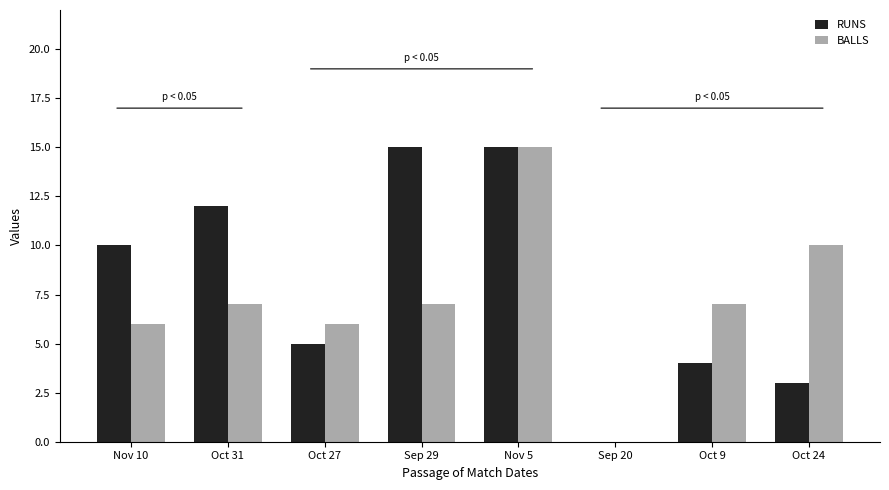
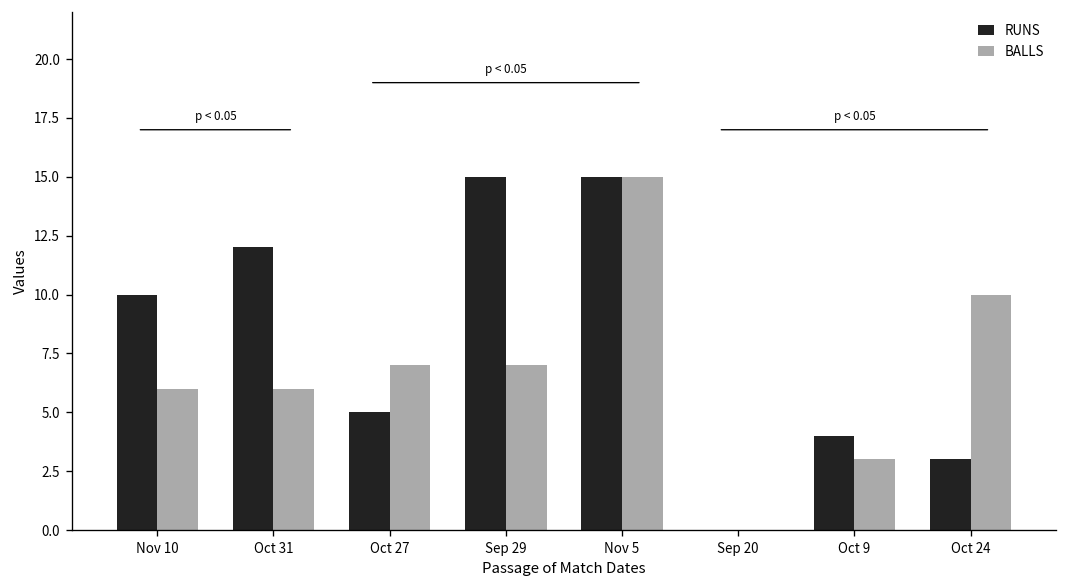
  {
    "RUNS": {
      "Nov 10": 10,
      "Oct 31": 12,
      "Oct 27": 5,
      "Sep 29": 15,
      "Nov 5": 15,
      "Sep 20": 0,
      "Oct 9": 4,
      "Oct 24": 3
    },
    "BALLS": {
      "Nov 10": 6,
-     "Oct 31": 7,
-     "Oct 27": 6,
+     "Oct 31": 6,
+     "Oct 27": 7,
      "Sep 29": 7,
      "Nov 5": 15,
      "Sep 20": 0,
-     "Oct 9": 7,
+     "Oct 9": 3,
      "Oct 24": 10
    }
  }
